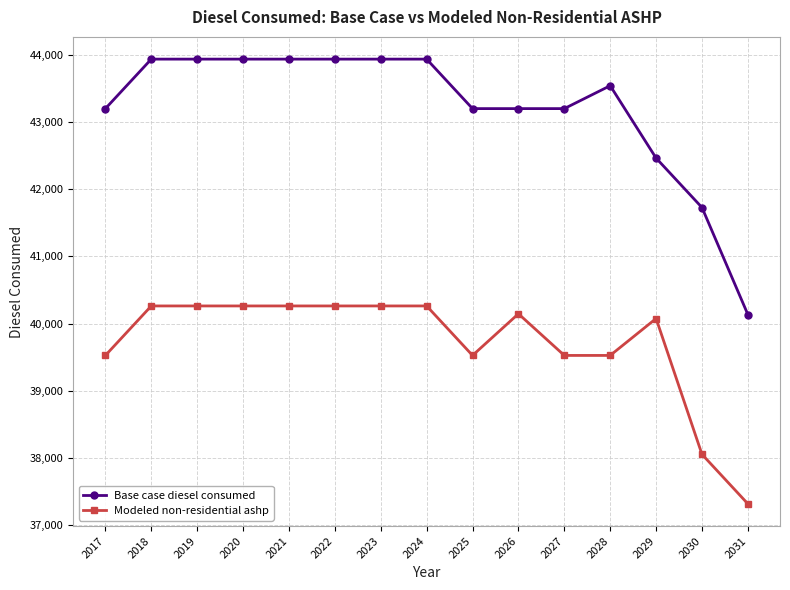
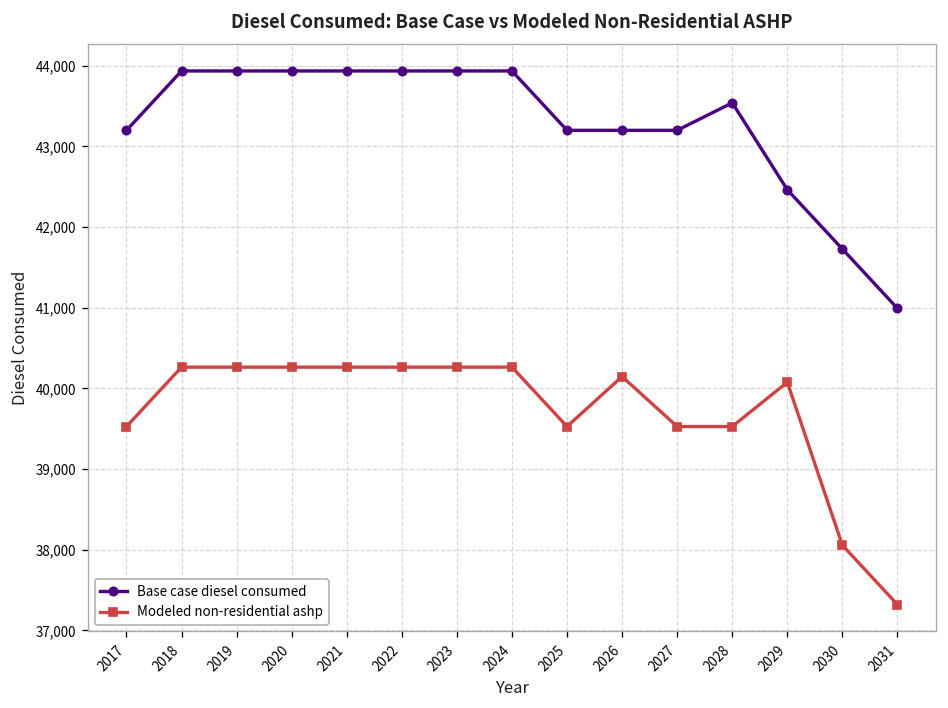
  {
    "Base case diesel consumed": {
      "2017": "43,200",
      "2018": "43,900",
      "2019": "43,900",
      "2020": "43,900",
      "2021": "43,900",
      "2022": "43,900",
      "2023": "43,900",
      "2024": "43,900",
      "2025": "43,200",
      "2026": "43,200",
      "2027": "43,200",
      "2028": "43,500",
      "2029": "42,500",
      "2030": "41,700",
-     "2031": "40,100"
+     "2031": "41,000"
    },
    "Modeled non-residential ashp": {
      "2017": "39,500",
      "2018": "40,300",
      "2019": "40,300",
      "2020": "40,300",
      "2021": "40,300",
      "2022": "40,300",
      "2023": "40,300",
      "2024": "40,300",
      "2025": "39,500",
      "2026": "40,100",
      "2027": "39,500",
      "2028": "39,500",
      "2029": "40,100",
      "2030": "38,100",
      "2031": "37,300"
    }
  }
